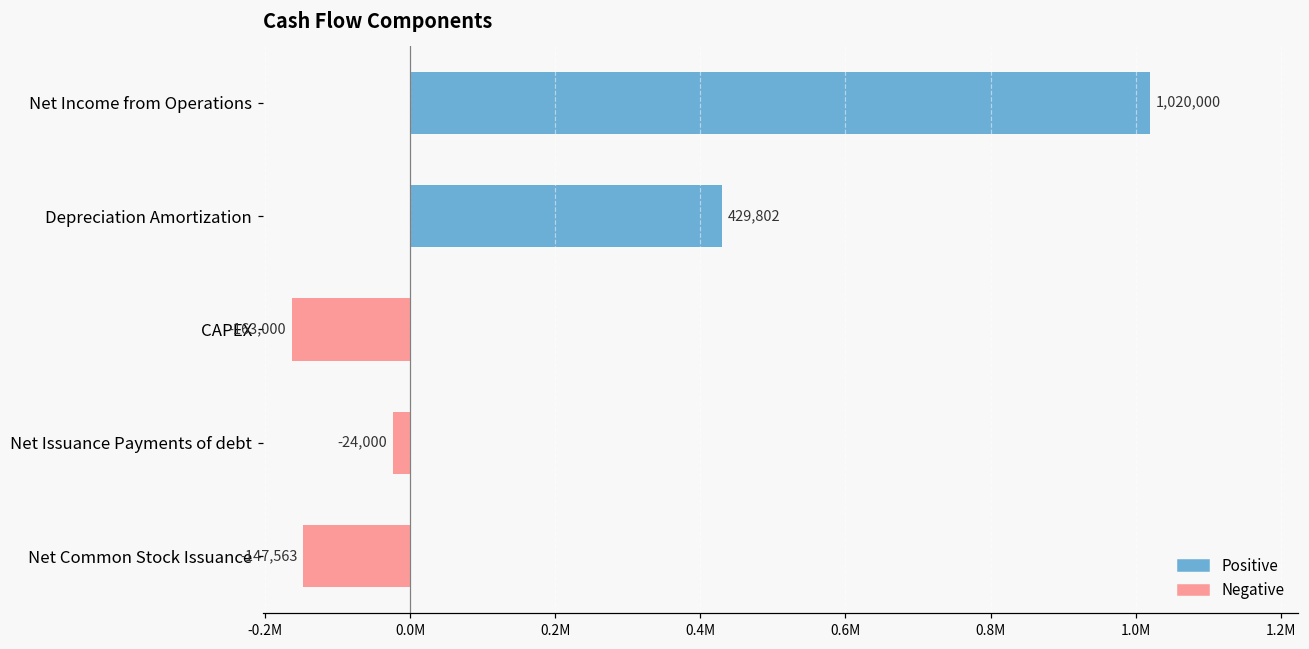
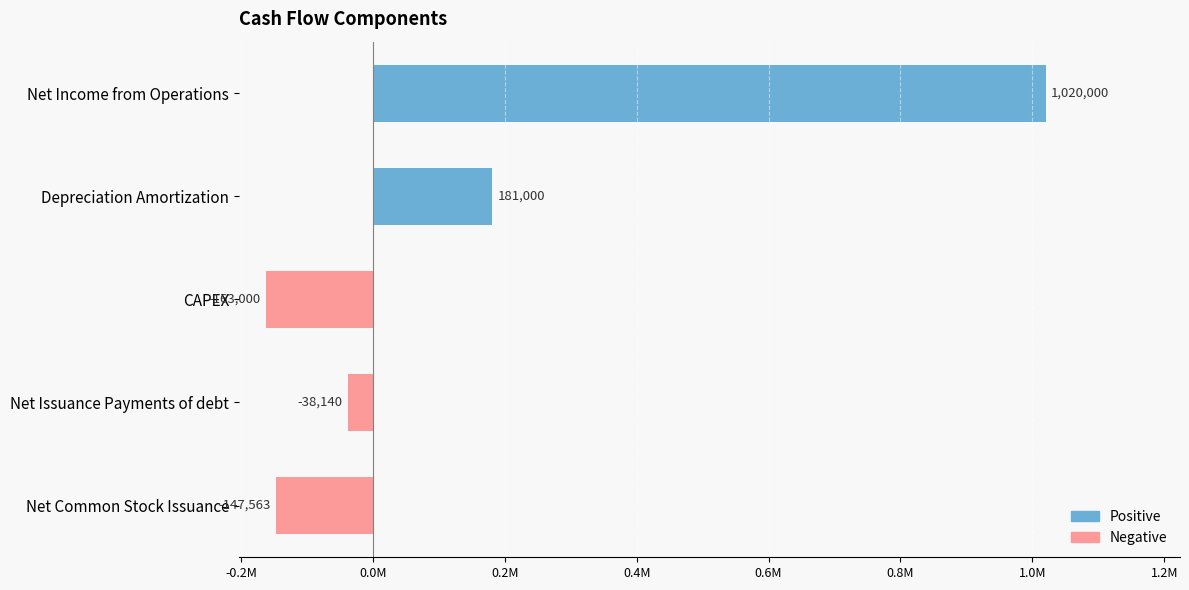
  {
    "Net Income from Operations": "1,020,000",
-   "Depreciation Amortization": "429,802",
+   "Depreciation Amortization": "181,000",
    "CAPEX": "-163,000",
-   "Net Issuance Payments of debt": "-24,000",
+   "Net Issuance Payments of debt": "-38,140",
    "Net Common Stock Issuance": "-147,563"
  }
